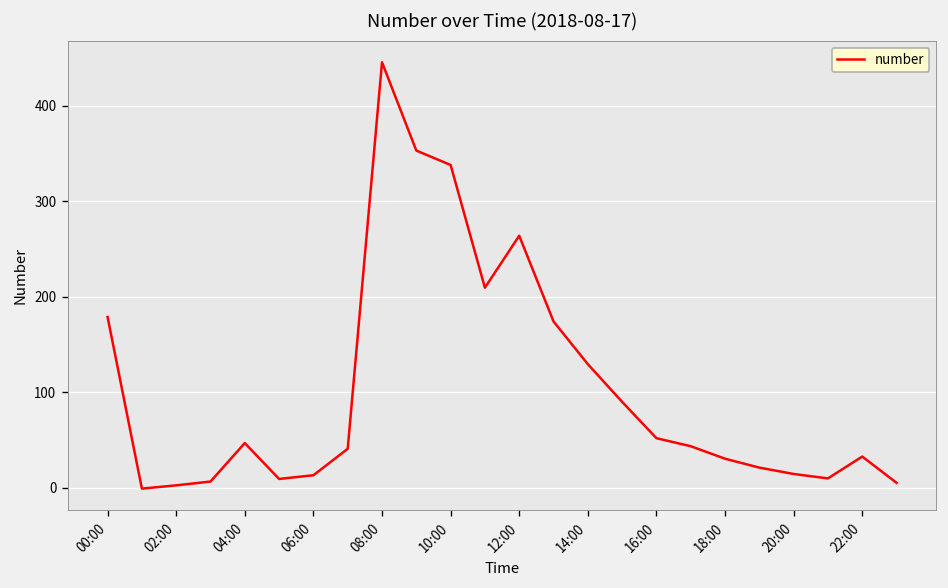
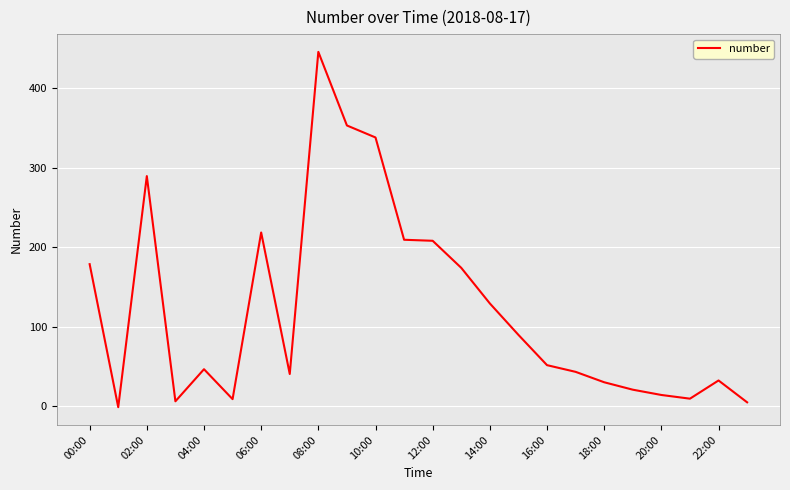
  {
    "00:00": 180,
-   "02:00": 0,
+   "02:00": 290,
    "04:00": 50,
-   "06:00": 10,
+   "06:00": 220,
    "08:00": 450,
    "10:00": 340,
-   "12:00": 260,
+   "12:00": 210,
    "14:00": 130,
    "16:00": 50,
    "18:00": 30,
    "20:00": 10,
    "22:00": 30
  }
